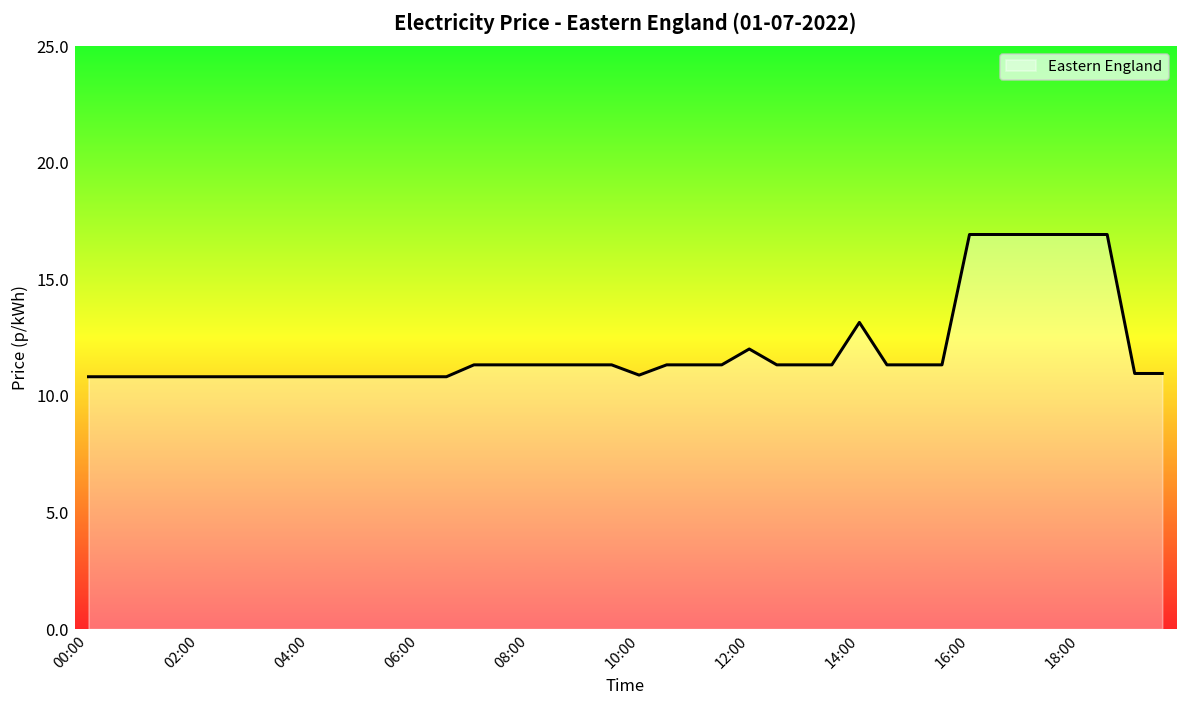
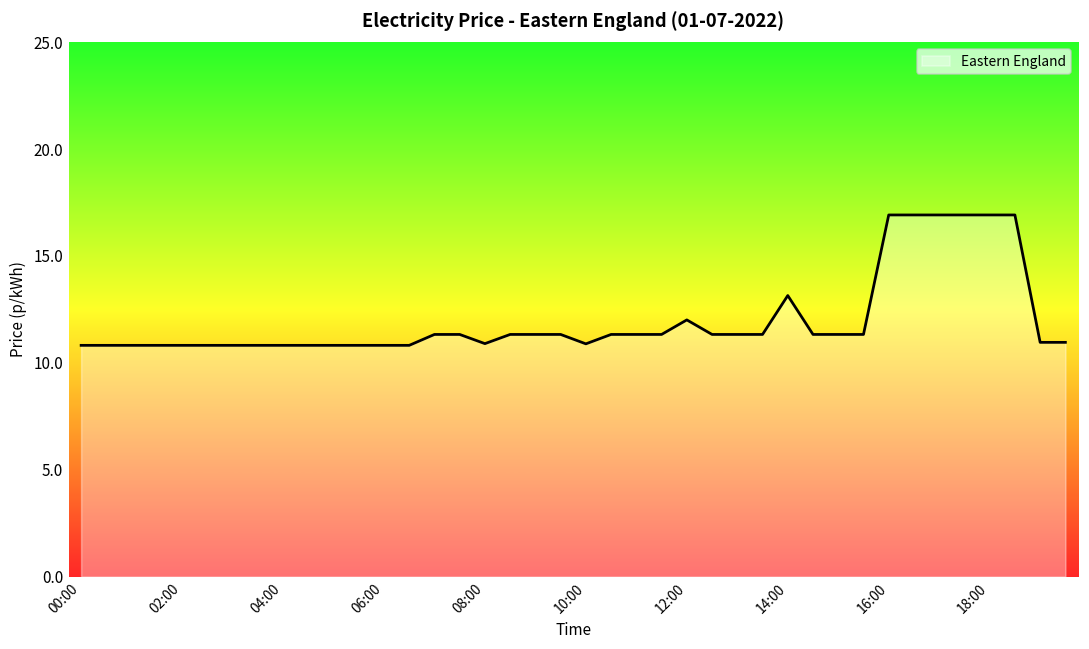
  {
    "00:00": 10.8,
    "02:00": 10.8,
    "04:00": 10.8,
    "06:00": 10.8,
-   "08:00": 11.3,
+   "08:00": 10.9,
    "10:00": 10.9,
    "12:00": 12.0,
    "14:00": 13.2,
    "16:00": 16.9,
    "18:00": 16.9
  }
